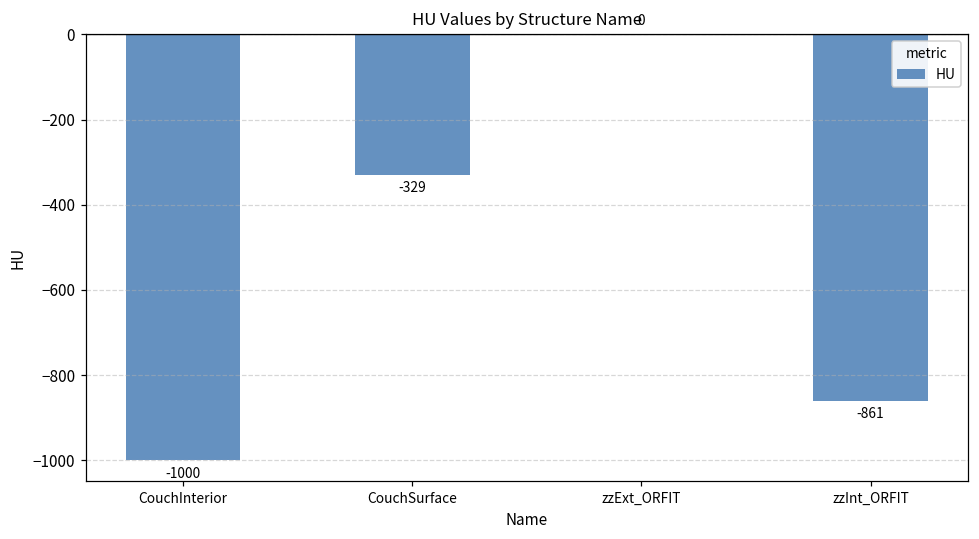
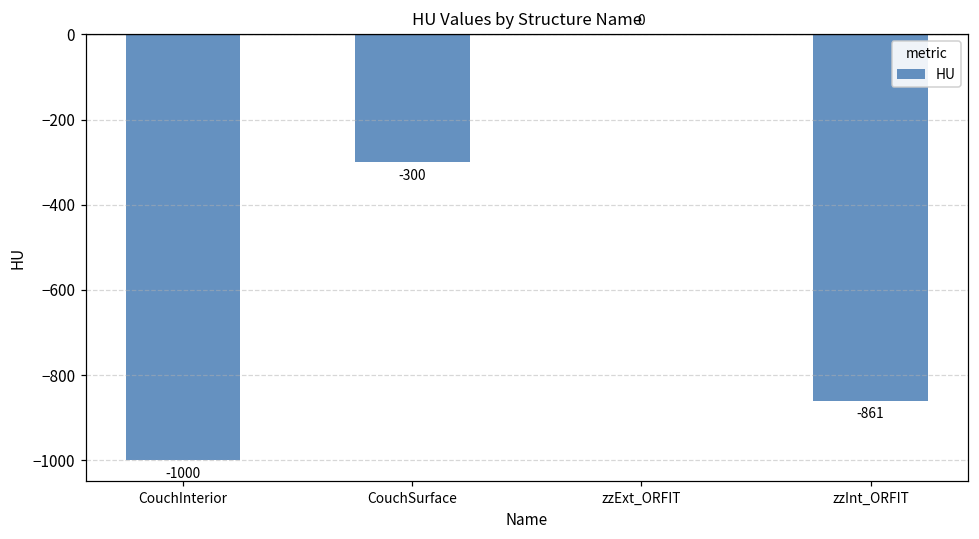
  {
    "CouchInterior": -1000,
-   "CouchSurface": -329,
+   "CouchSurface": -300,
    "zzExt_ORFIT": 0,
    "zzInt_ORFIT": -861
  }
